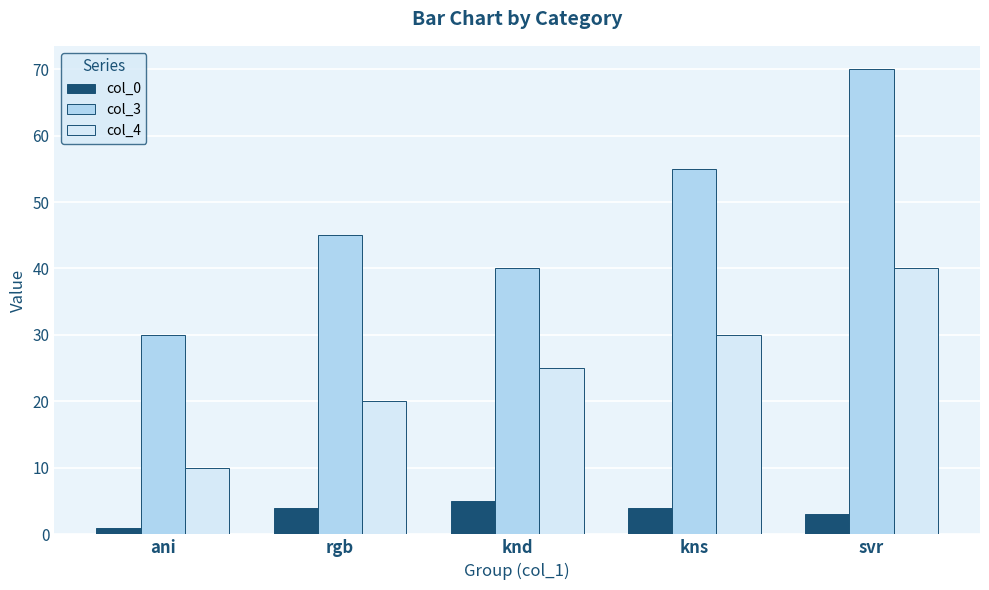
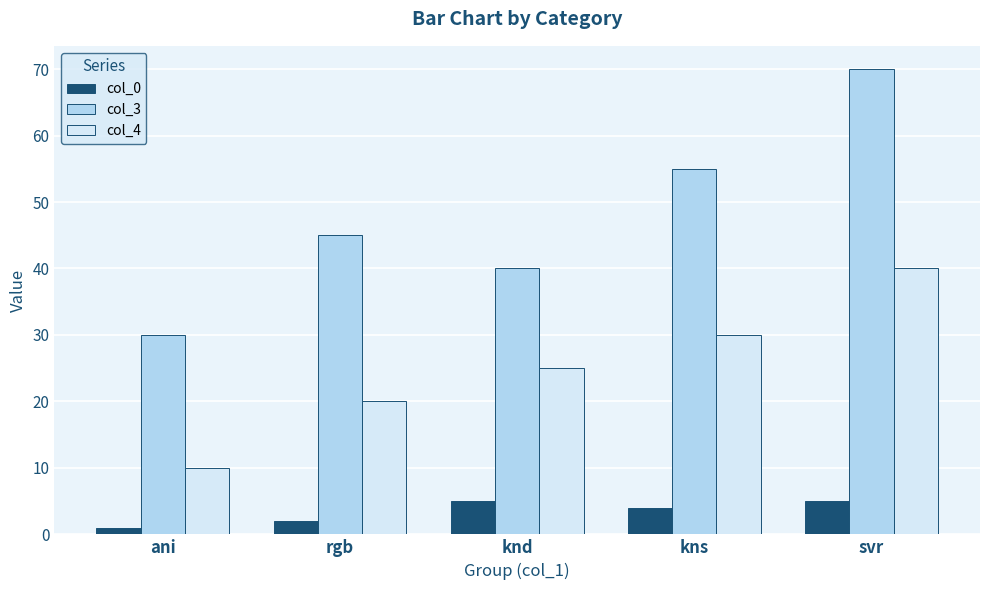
  {
    "col_0": {
      "ani": 1,
-     "rgb": 4,
+     "rgb": 2,
      "knd": 5,
      "kns": 4,
-     "svr": 3
+     "svr": 5
    }
  }
